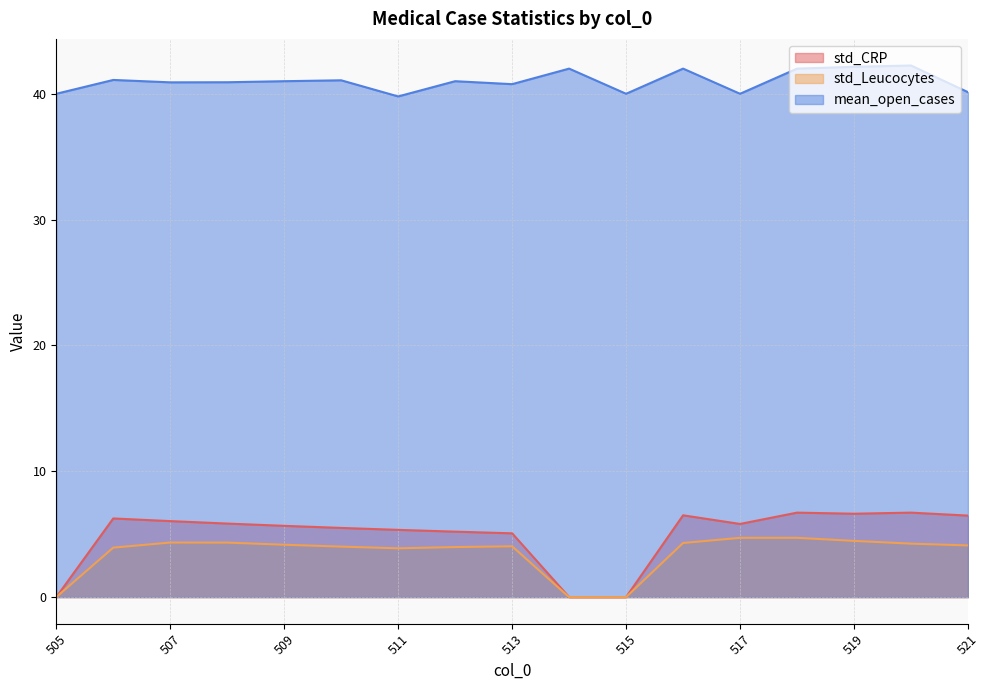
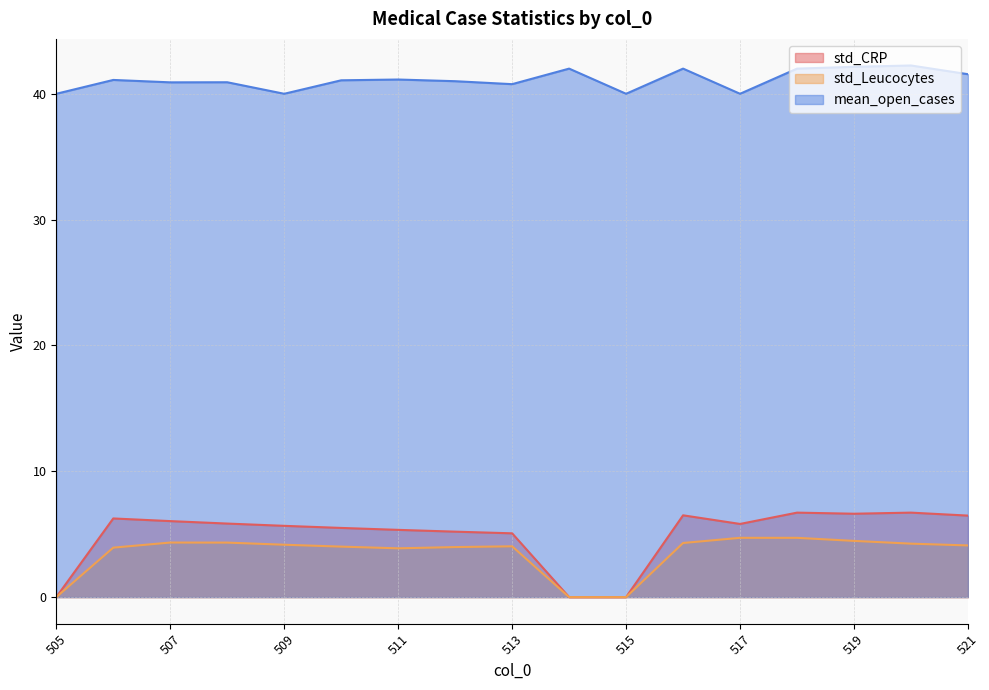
  {
    "mean_open_cases": {
      "505": 40.0,
      "507": 40.9,
-     "509": 41,
-     "511": 39.8,
+     "509": 40,
+     "511": 41.1,
      "513": 40.8,
      "515": 40.0,
      "517": 40.0,
-     "521": 40.1
+     "521": 41.6
    }
  }
